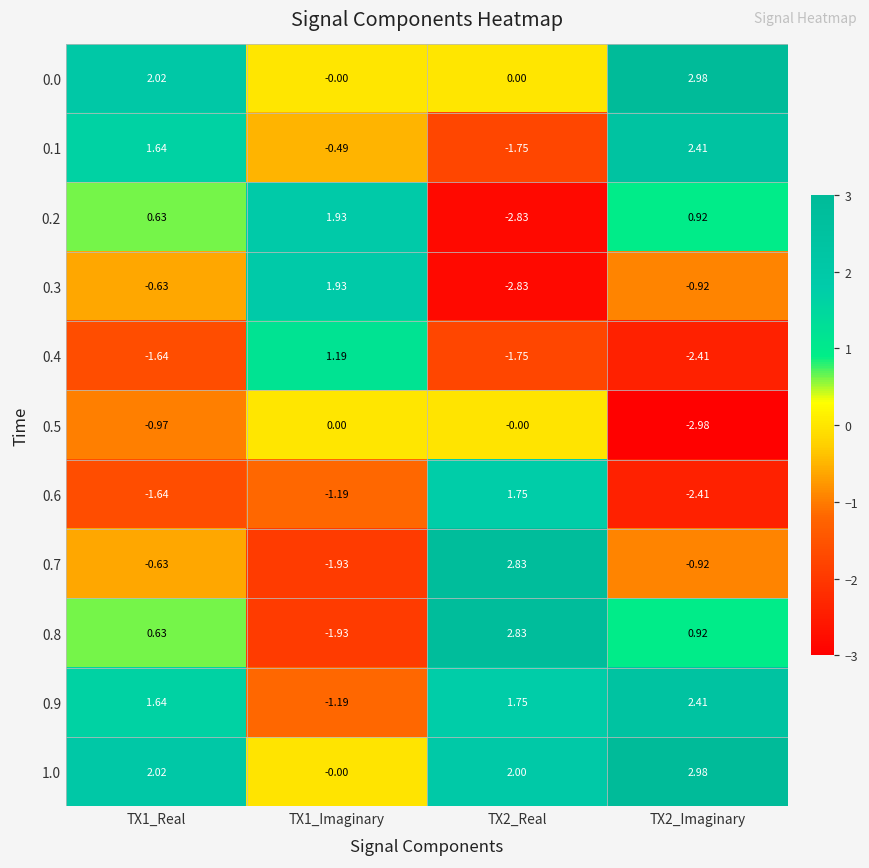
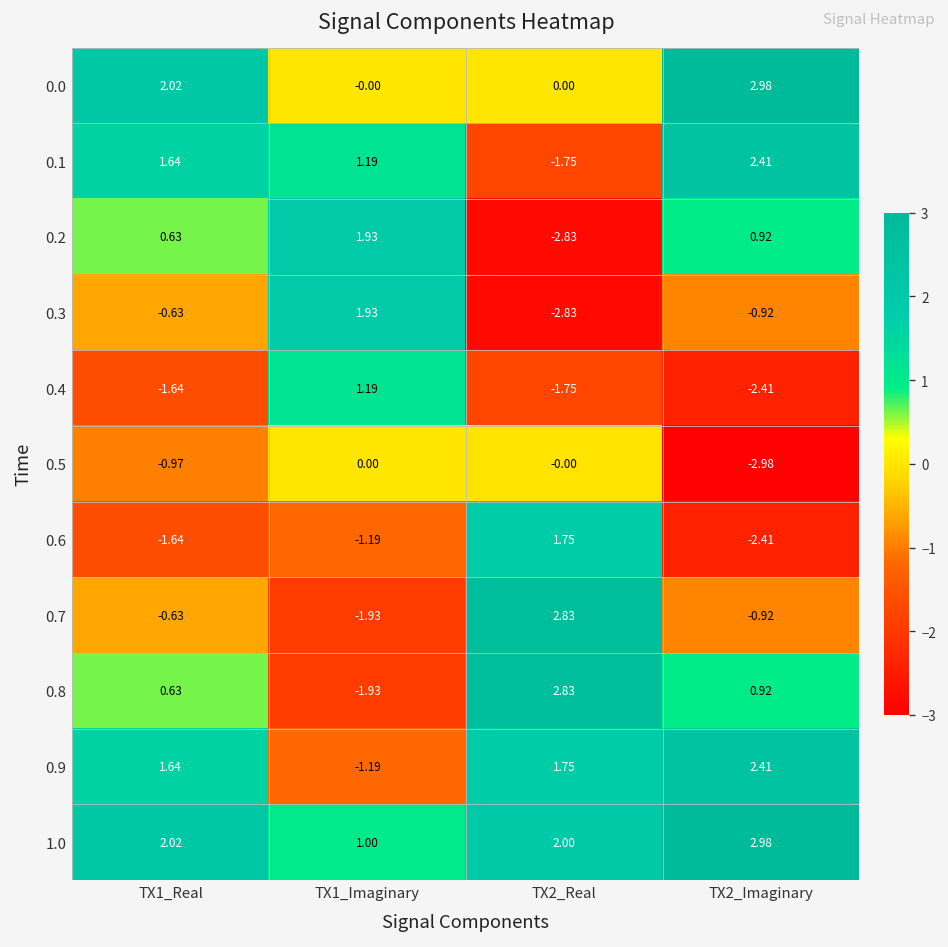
  {
    "0.0": {
      "TX1_Real": 2.02,
      "TX1_Imaginary": -0.00,
      "TX2_Real": 0.00,
      "TX2_Imaginary": 2.98
    },
    "0.1": {
      "TX1_Real": 1.64,
-     "TX1_Imaginary": -0.49,
+     "TX1_Imaginary": 1.19,
      "TX2_Real": -1.75,
      "TX2_Imaginary": 2.41
    },
    "0.2": {
      "TX1_Real": 0.63,
      "TX1_Imaginary": 1.93,
      "TX2_Real": -2.83,
      "TX2_Imaginary": 0.92
    },
    "0.3": {
      "TX1_Real": -0.63,
      "TX1_Imaginary": 1.93,
      "TX2_Real": -2.83,
      "TX2_Imaginary": -0.92
    },
    "0.4": {
      "TX1_Real": -1.64,
      "TX1_Imaginary": 1.19,
      "TX2_Real": -1.75,
      "TX2_Imaginary": -2.41
    },
    "0.5": {
      "TX1_Real": -0.97,
      "TX1_Imaginary": 0.00,
      "TX2_Real": -0.00,
      "TX2_Imaginary": -2.98
    },
    "0.6": {
      "TX1_Real": -1.64,
      "TX1_Imaginary": -1.19,
      "TX2_Real": 1.75,
      "TX2_Imaginary": -2.41
    },
    "0.7": {
      "TX1_Real": -0.63,
      "TX1_Imaginary": -1.93,
      "TX2_Real": 2.83,
      "TX2_Imaginary": -0.92
    },
    "0.8": {
      "TX1_Real": 0.63,
      "TX1_Imaginary": -1.93,
      "TX2_Real": 2.83,
      "TX2_Imaginary": 0.92
    },
    "0.9": {
      "TX1_Real": 1.64,
      "TX1_Imaginary": -1.19,
      "TX2_Real": 1.75,
      "TX2_Imaginary": 2.41
    },
    "1.0": {
      "TX1_Real": 2.02,
-     "TX1_Imaginary": -0.00,
+     "TX1_Imaginary": 1.00,
      "TX2_Real": 2.00,
      "TX2_Imaginary": 2.98
    }
  }
